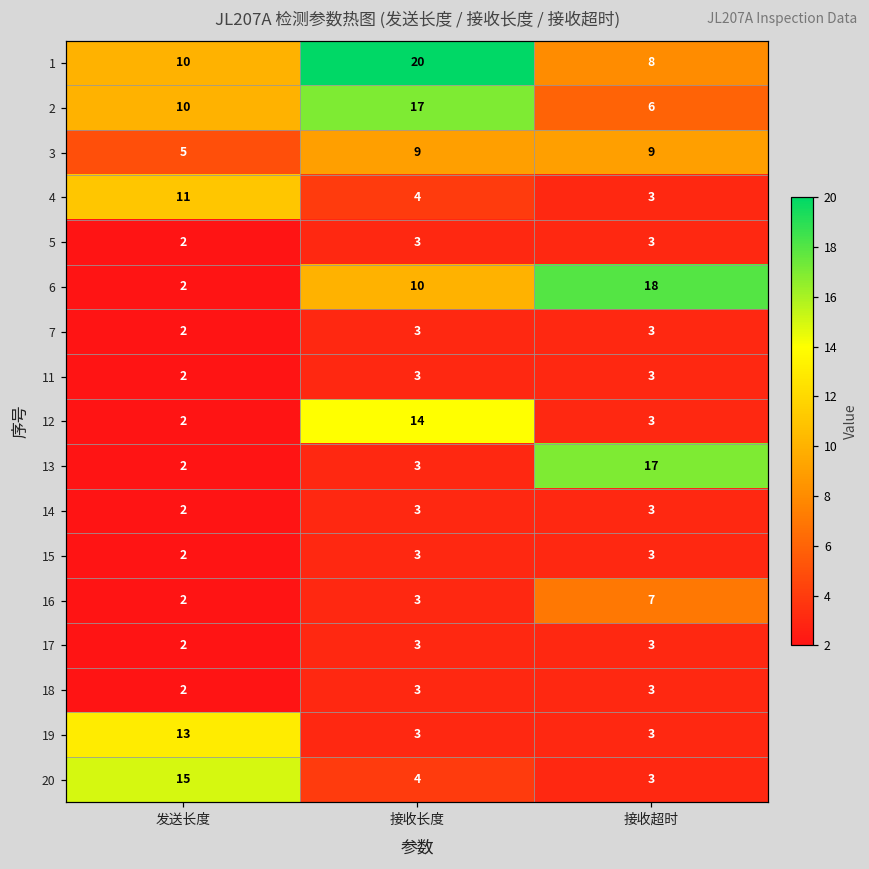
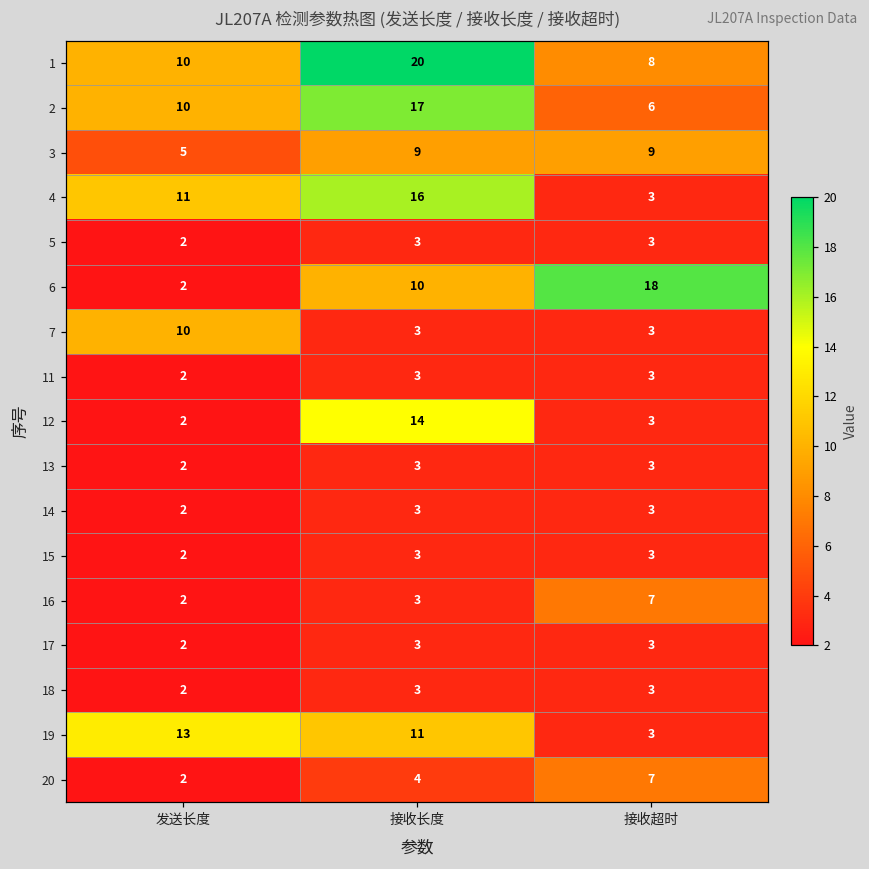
  {
    "1": {
      "发送长度": 10,
      "接收长度": 20,
      "接收超时": 8
    },
    "2": {
      "发送长度": 10,
      "接收长度": 17,
      "接收超时": 6
    },
    "3": {
      "发送长度": 5,
      "接收长度": 9,
      "接收超时": 9
    },
    "4": {
      "发送长度": 11,
-     "接收长度": 4,
+     "接收长度": 16,
      "接收超时": 3
    },
    "5": {
      "发送长度": 2,
      "接收长度": 3,
      "接收超时": 3
    },
    "6": {
      "发送长度": 2,
      "接收长度": 10,
      "接收超时": 18
    },
    "7": {
-     "发送长度": 2,
+     "发送长度": 10,
      "接收长度": 3,
      "接收超时": 3
    },
    "11": {
      "发送长度": 2,
      "接收长度": 3,
      "接收超时": 3
    },
    "12": {
      "发送长度": 2,
      "接收长度": 14,
      "接收超时": 3
    },
    "13": {
      "发送长度": 2,
      "接收长度": 3,
-     "接收超时": 17
+     "接收超时": 3
    },
    "14": {
      "发送长度": 2,
      "接收长度": 3,
      "接收超时": 3
    },
    "15": {
      "发送长度": 2,
      "接收长度": 3,
      "接收超时": 3
    },
    "16": {
      "发送长度": 2,
      "接收长度": 3,
      "接收超时": 7
    },
    "17": {
      "发送长度": 2,
      "接收长度": 3,
      "接收超时": 3
    },
    "18": {
      "发送长度": 2,
      "接收长度": 3,
      "接收超时": 3
    },
    "19": {
      "发送长度": 13,
-     "接收长度": 3,
+     "接收长度": 11,
      "接收超时": 3
    },
    "20": {
-     "发送长度": 15,
+     "发送长度": 2,
      "接收长度": 4,
-     "接收超时": 3
+     "接收超时": 7
    }
  }
